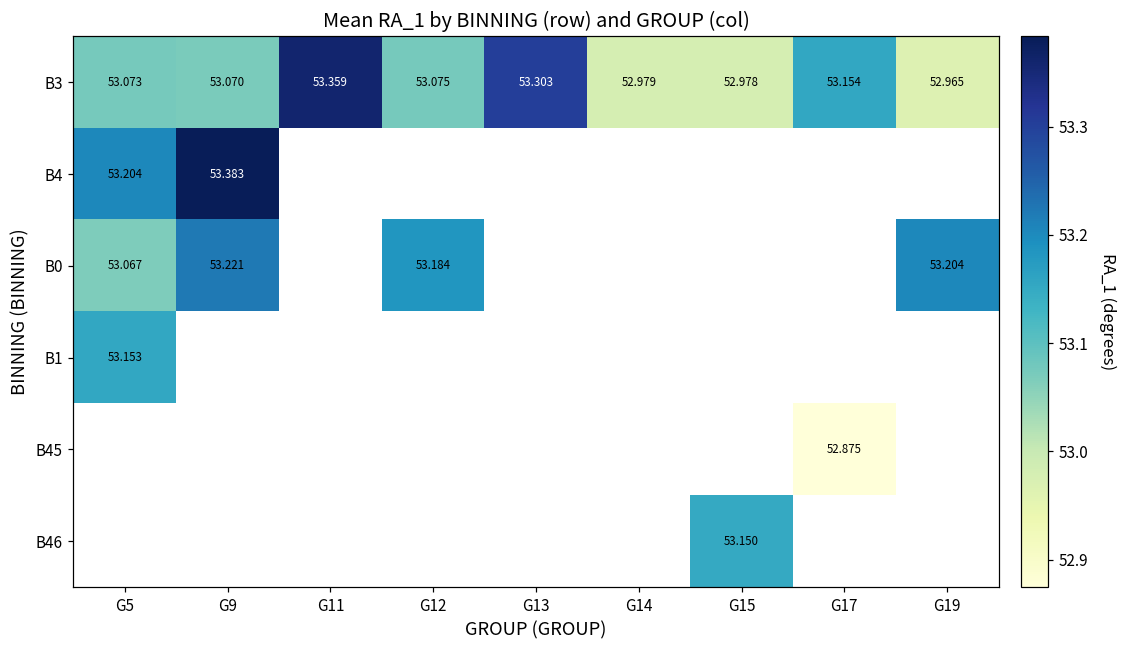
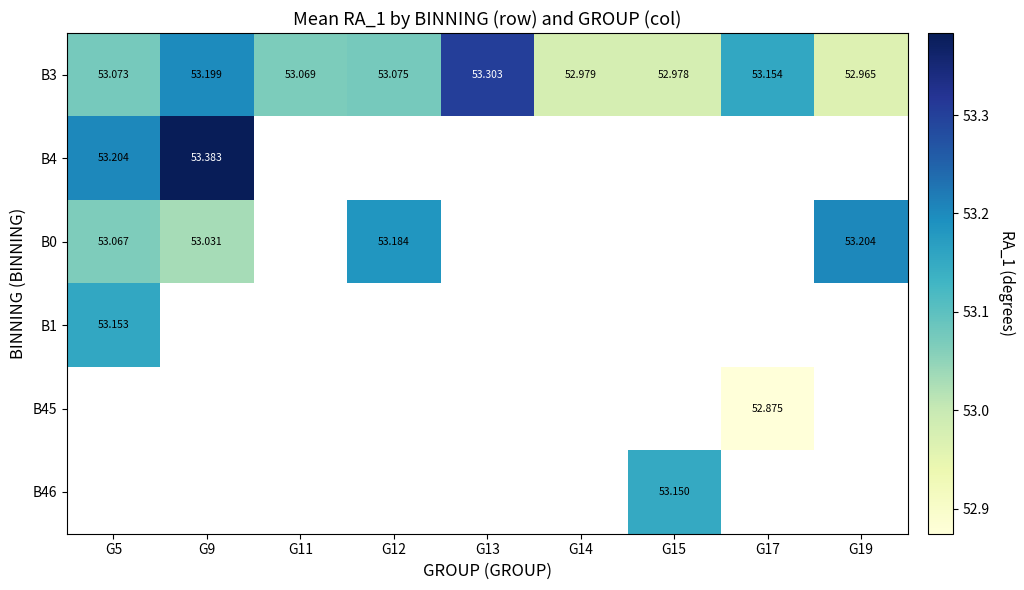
  {
    "B3": {
      "G5": 53.073,
-     "G9": 53.070,
-     "G11": 53.359,
+     "G9": 53.199,
+     "G11": 53.069,
      "G12": 53.075,
      "G13": 53.303,
      "G14": 52.979,
      "G15": 52.978,
      "G17": 53.154,
      "G19": 52.965
    },
    "B4": {
      "G5": 53.204,
      "G9": 53.383
    },
    "B0": {
      "G5": 53.067,
-     "G9": 53.221,
+     "G9": 53.031,
      "G12": 53.184,
      "G19": 53.204
    },
    "B1": {
      "G5": 53.153
    },
    "B45": {
      "G17": 52.875
    },
    "B46": {
      "G15": 53.150
    }
  }
